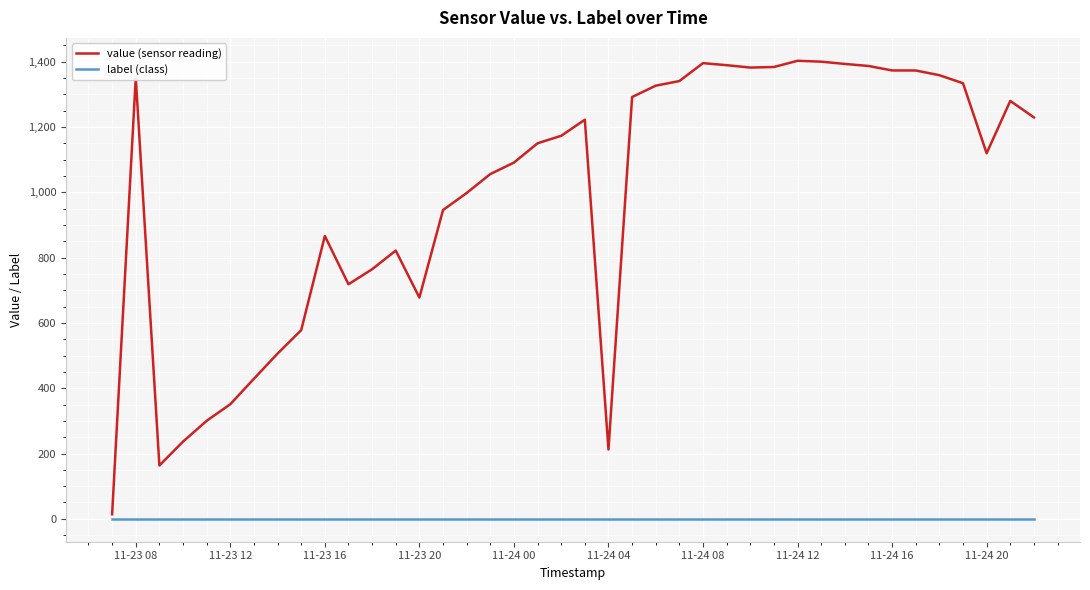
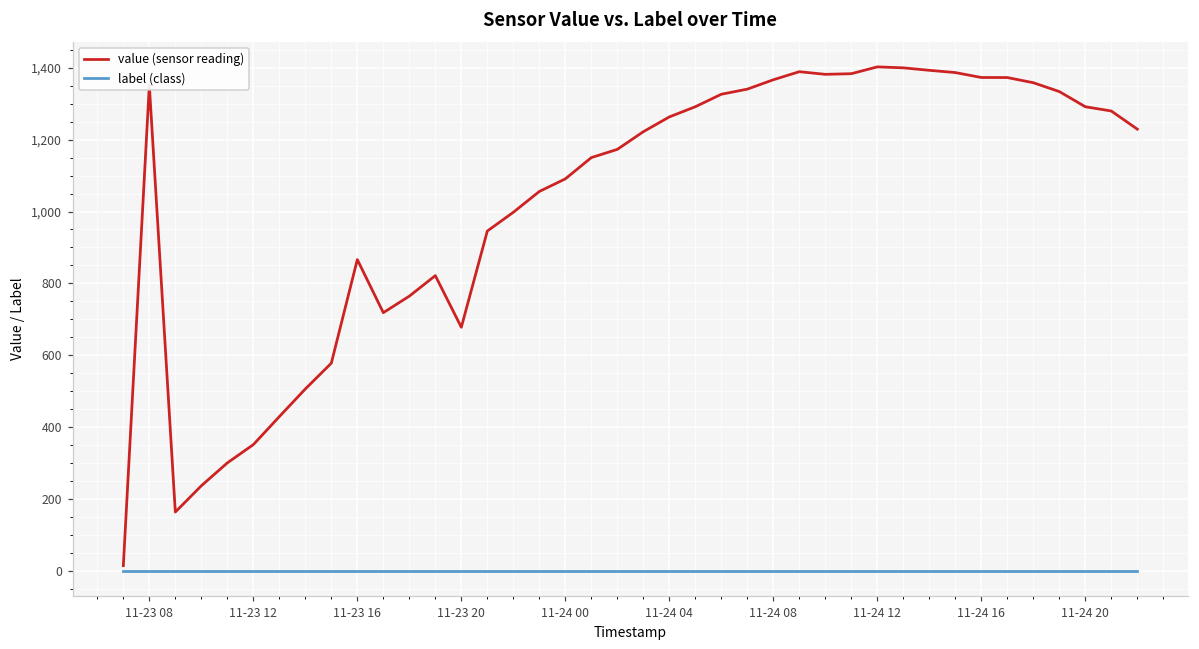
  {
    "value (sensor reading)": {
      "11-23 12": "350",
      "11-23 16": "870",
      "11-23 20": "680",
      "11-24 00": "1,090",
-     "11-24 04": "210",
-     "11-24 08": "1,400",
+     "11-24 04": "1,260",
+     "11-24 08": "1,370",
      "11-24 12": "1,400",
      "11-24 16": "1,370",
-     "11-24 20": "1,120"
+     "11-24 20": "1,290"
    },
    "label (class)": {
      "11-23 08": "0",
      "11-23 12": "0",
      "11-23 16": "0",
      "11-23 20": "0",
      "11-24 00": "0",
      "11-24 04": "0",
      "11-24 08": "0",
      "11-24 12": "0",
      "11-24 16": "0",
      "11-24 20": "0"
    }
  }
